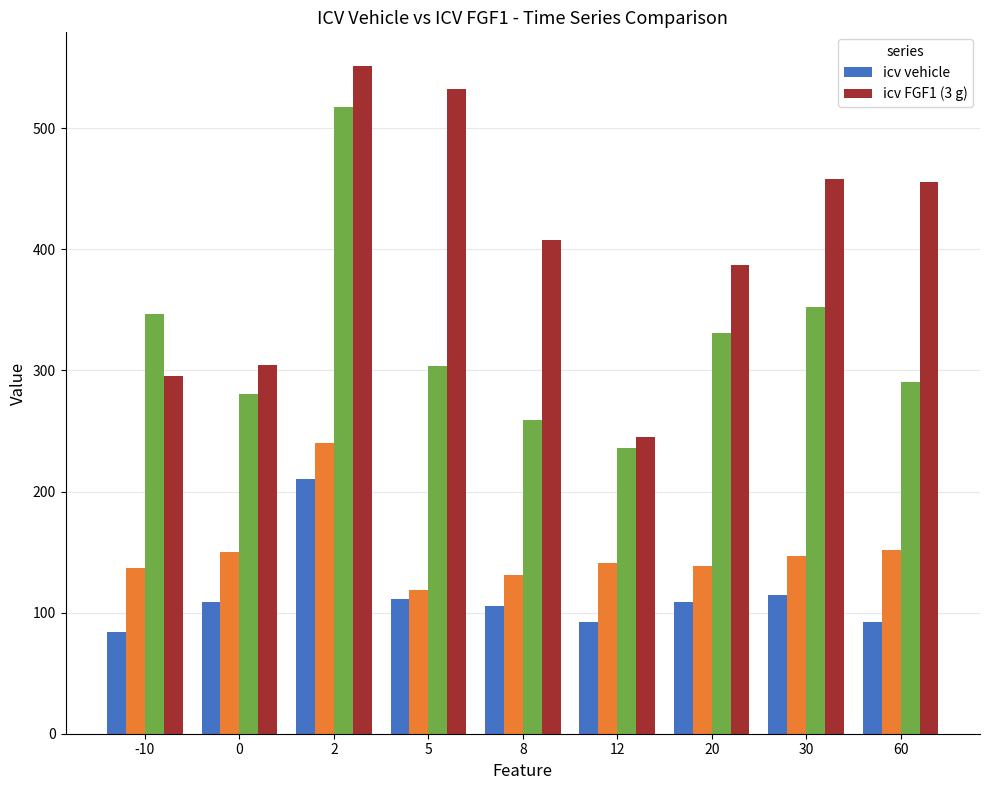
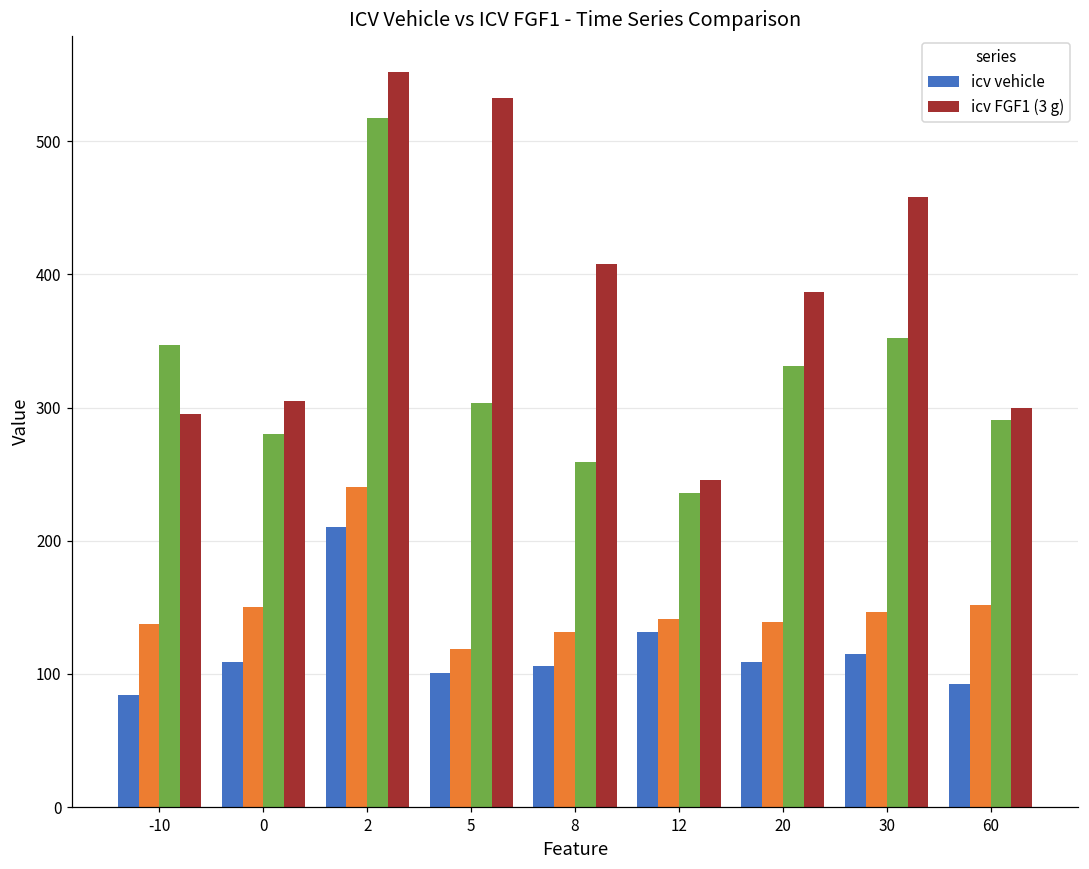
  {
    "icv vehicle": {
      "-10": 84,
      "0": 109,
      "2": 210,
-     "5": 112,
+     "5": 100,
      "8": 106,
-     "12": 92,
+     "12": 131,
      "20": 109,
      "30": 115,
      "60": 93
    },
    "icv FGF1 (3 g)": {
      "-10": 296,
      "0": 305,
      "2": 552,
      "5": 532,
      "8": 408,
      "12": 245,
      "20": 387,
      "30": 458,
-     "60": 456
+     "60": 300
    }
  }
